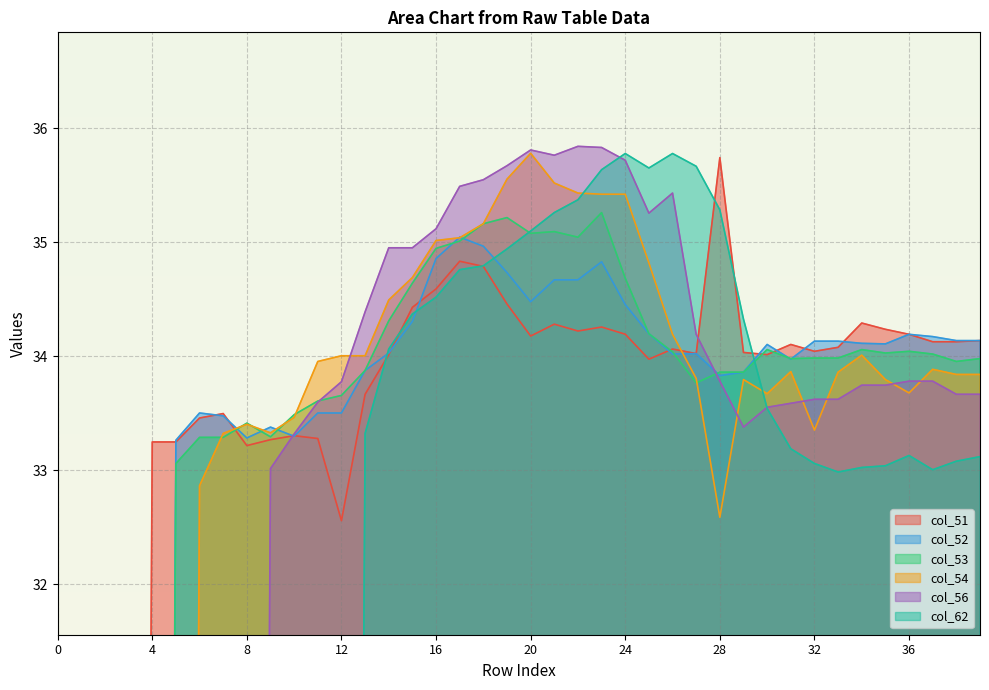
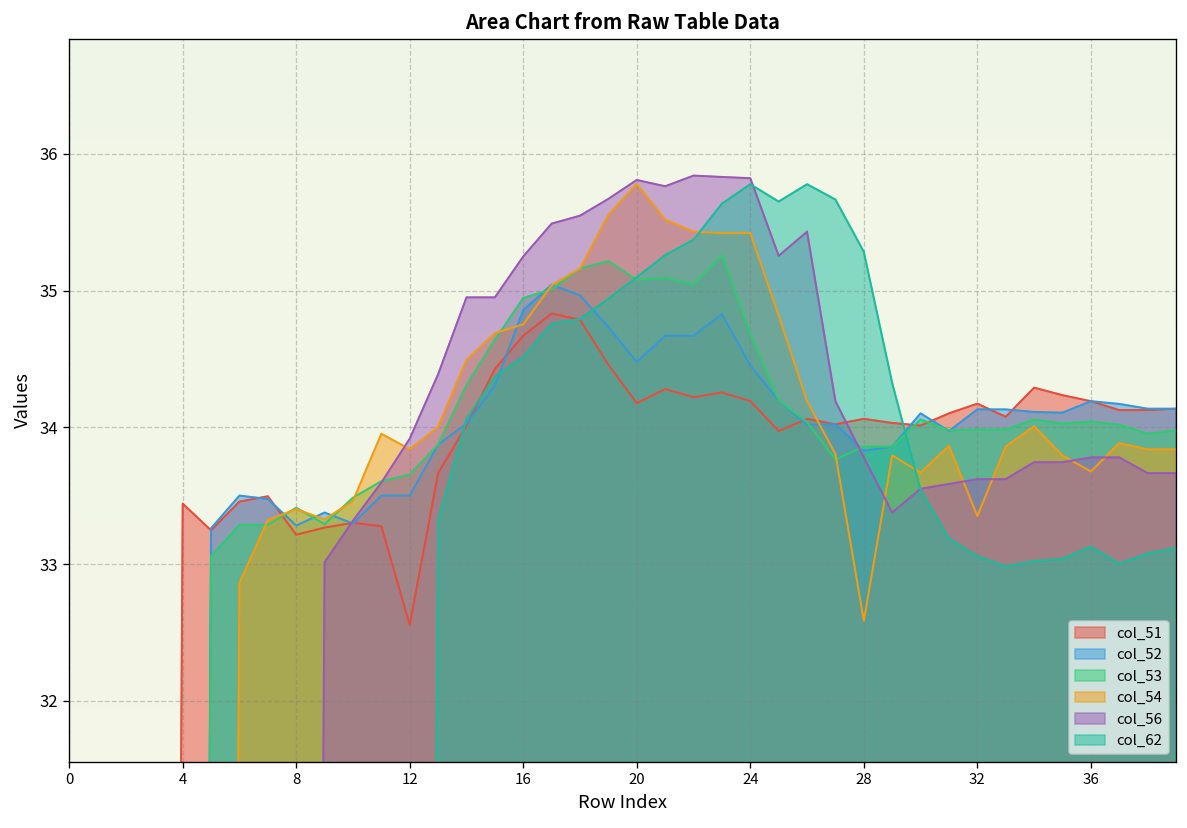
  {
    "col_51": {
-     "4": 33.25,
+     "4": 33.44,
      "8": 33.22,
      "12": 32.56,
-     "16": 34.59,
+     "16": 34.67,
      "20": 34.18,
      "24": 34.19,
-     "28": 35.74,
-     "32": 34.04
+     "28": 34.06,
+     "32": 34.17
    },
    "col_54": {
-     "12": 34.00,
-     "16": 35.01,
+     "12": 33.84,
+     "16": 34.75,
      "20": 35.78,
      "24": 35.42,
      "28": 32.59,
      "32": 33.35,
      "36": 33.68
    },
    "col_56": {
-     "12": 33.78,
-     "16": 35.12,
+     "12": 33.92,
+     "16": 35.25,
      "20": 35.81,
-     "24": 35.72,
+     "24": 35.82,
      "28": 33.78,
      "32": 33.62,
      "36": 33.78
    }
  }
